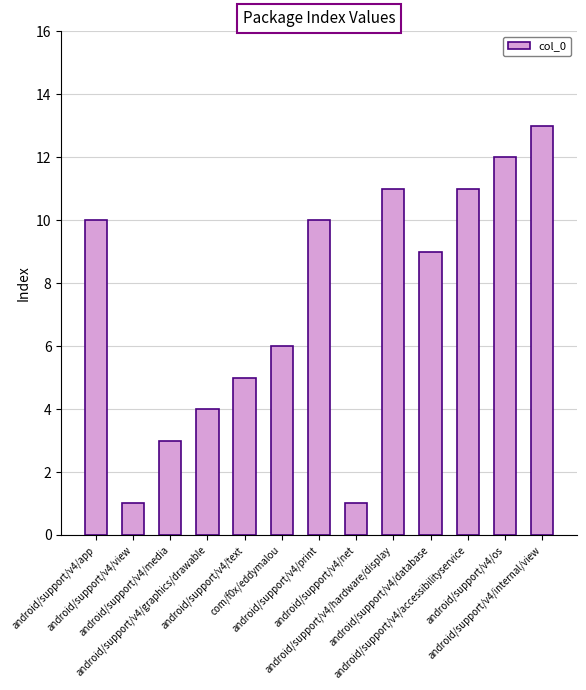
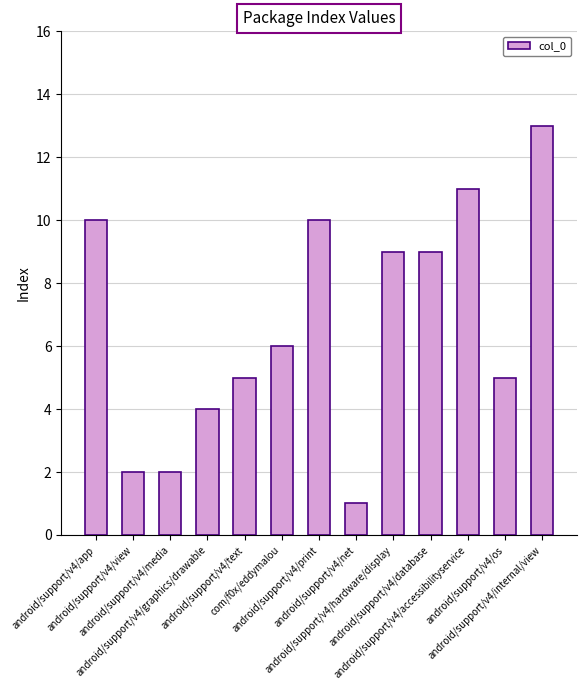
  {
    "android/support/v4/app": 10,
-   "android/support/v4/view": 1,
-   "android/support/v4/media": 3,
+   "android/support/v4/view": 2,
+   "android/support/v4/media": 2,
    "android/support/v4/graphics/drawable": 4,
    "android/support/v4/text": 5,
    "com/f0x/eddymalou": 6,
    "android/support/v4/print": 10,
    "android/support/v4/net": 1,
-   "android/support/v4/hardware/display": 11,
+   "android/support/v4/hardware/display": 9,
    "android/support/v4/database": 9,
    "android/support/v4/accessibilityservice": 11,
-   "android/support/v4/os": 12,
+   "android/support/v4/os": 5,
    "android/support/v4/internal/view": 13
  }
